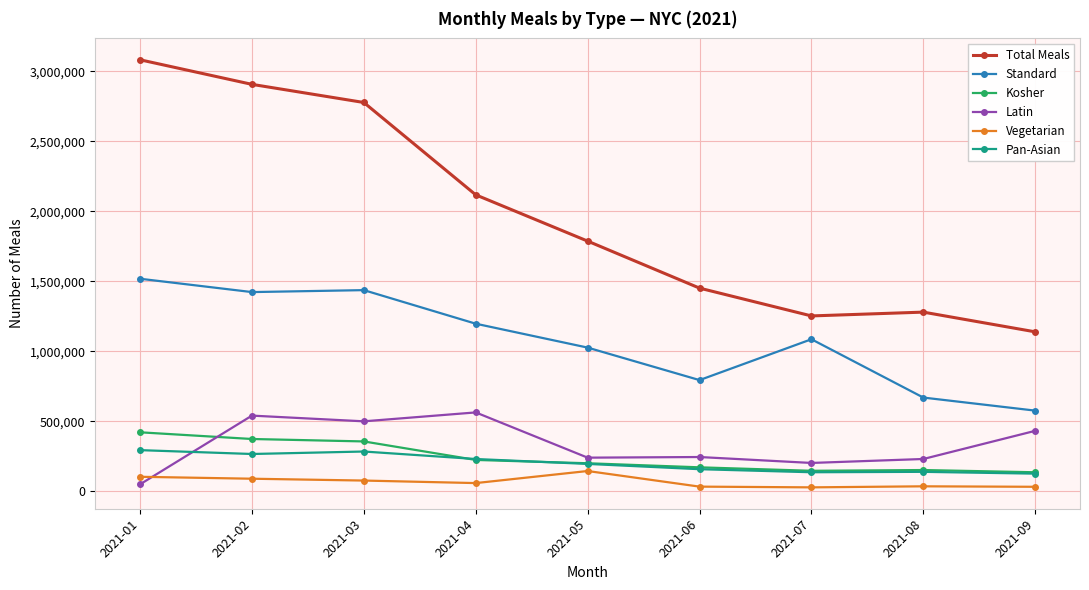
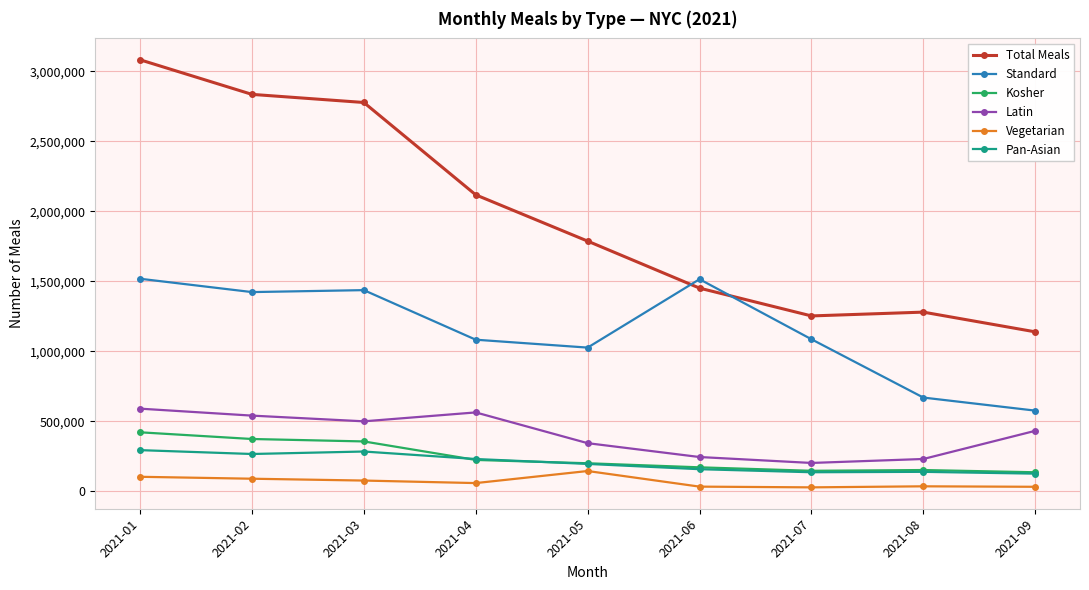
  {
    "Total Meals": {
      "2021-01": "3,080,000",
-     "2021-02": "2,910,000",
+     "2021-02": "2,840,000",
      "2021-03": "2,780,000",
      "2021-04": "2,120,000",
      "2021-05": "1,790,000",
      "2021-06": "1,450,000",
      "2021-07": "1,250,000",
      "2021-08": "1,280,000",
      "2021-09": "1,140,000"
    },
    "Standard": {
      "2021-01": "1,520,000",
      "2021-02": "1,420,000",
      "2021-03": "1,440,000",
-     "2021-04": "1,200,000",
+     "2021-04": "1,080,000",
      "2021-05": "1,030,000",
-     "2021-06": "790,000",
+     "2021-06": "1,510,000",
      "2021-07": "1,090,000",
      "2021-08": "670,000",
      "2021-09": "580,000"
    },
    "Latin": {
-     "2021-01": "50,000",
+     "2021-01": "590,000",
      "2021-02": "540,000",
      "2021-03": "500,000",
      "2021-04": "560,000",
-     "2021-05": "240,000",
+     "2021-05": "340,000",
      "2021-06": "240,000",
      "2021-07": "200,000",
      "2021-08": "230,000",
      "2021-09": "430,000"
    },
    "Vegetarian": {
      "2021-01": "100,000",
      "2021-02": "90,000",
      "2021-03": "80,000",
      "2021-04": "60,000",
      "2021-05": "140,000",
      "2021-06": "30,000",
      "2021-07": "30,000",
      "2021-08": "30,000",
      "2021-09": "30,000"
    }
  }
